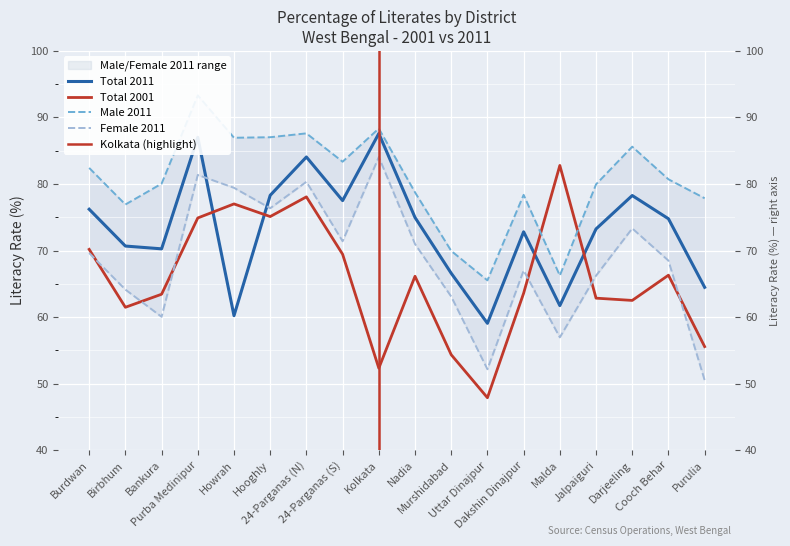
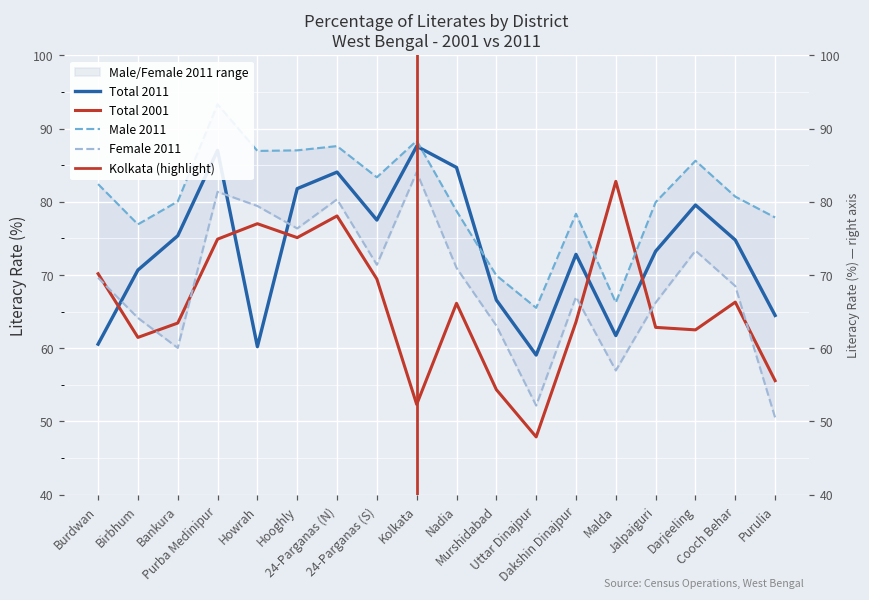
  {
    "Total 2011": {
-     "Burdwan": 76,
+     "Burdwan": 61,
      "Birbhum": 71,
-     "Bankura": 70,
+     "Bankura": 75,
      "Howrah": 60,
-     "Hooghly": 78,
+     "Hooghly": 82,
      "24-Parganas (N)": 84,
      "24-Parganas (S)": 78,
      "Kolkata": 88,
-     "Nadia": 75,
+     "Nadia": 85,
      "Murshidabad": 67,
      "Uttar Dinajpur": 59,
      "Dakshin Dinajpur": 73,
      "Malda": 62,
      "Jalpaiguri": 73,
-     "Darjeeling": 78,
+     "Darjeeling": 80,
      "Cooch Behar": 75,
      "Purulia": 64
    },
    "Total 2001": {
      "Burdwan": 70,
      "Birbhum": 61,
      "Bankura": 63,
      "Purba Medinipur": 75,
      "Howrah": 77,
      "Hooghly": 75,
      "24-Parganas (N)": 78,
      "24-Parganas (S)": 69,
      "Kolkata": 52,
      "Nadia": 66,
      "Murshidabad": 54,
      "Uttar Dinajpur": 48,
      "Dakshin Dinajpur": 64,
      "Malda": 83,
      "Jalpaiguri": 63,
      "Darjeeling": 63,
      "Cooch Behar": 66,
      "Purulia": 56
    }
  }
